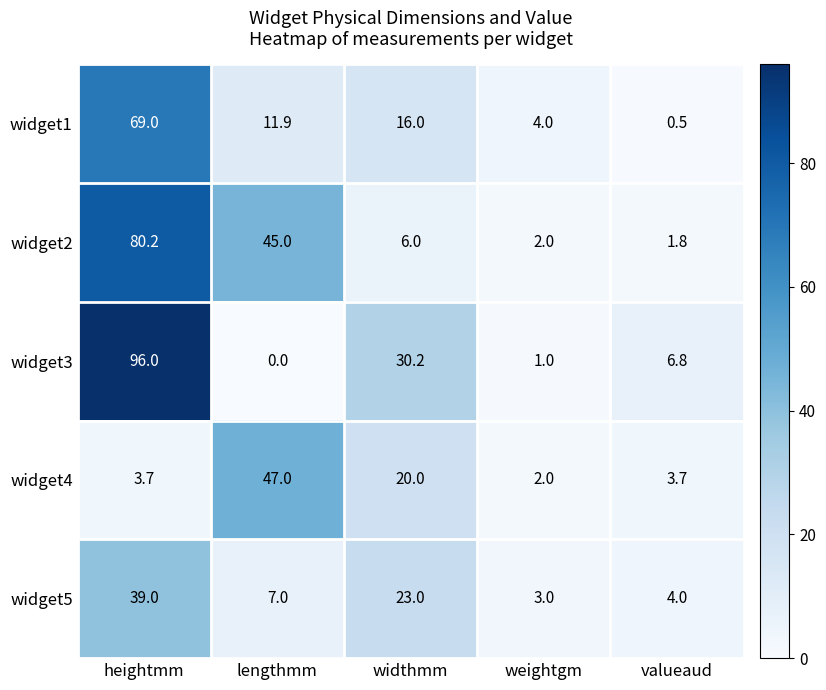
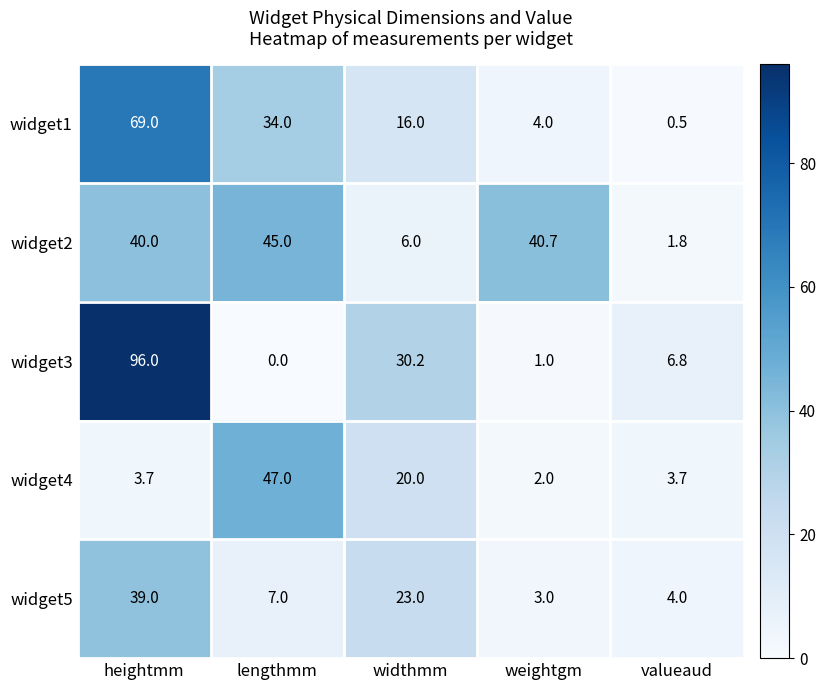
  {
    "widget1": {
      "heightmm": 69.0,
-     "lengthmm": 11.9,
+     "lengthmm": 34.0,
      "widthmm": 16.0,
      "weightgm": 4.0,
      "valueaud": 0.5
    },
    "widget2": {
-     "heightmm": 80.2,
+     "heightmm": 40.0,
      "lengthmm": 45.0,
      "widthmm": 6.0,
-     "weightgm": 2.0,
+     "weightgm": 40.7,
      "valueaud": 1.8
    },
    "widget3": {
      "heightmm": 96.0,
      "lengthmm": 0.0,
      "widthmm": 30.2,
      "weightgm": 1.0,
      "valueaud": 6.8
    },
    "widget4": {
      "heightmm": 3.7,
      "lengthmm": 47.0,
      "widthmm": 20.0,
      "weightgm": 2.0,
      "valueaud": 3.7
    },
    "widget5": {
      "heightmm": 39.0,
      "lengthmm": 7.0,
      "widthmm": 23.0,
      "weightgm": 3.0,
      "valueaud": 4.0
    }
  }
